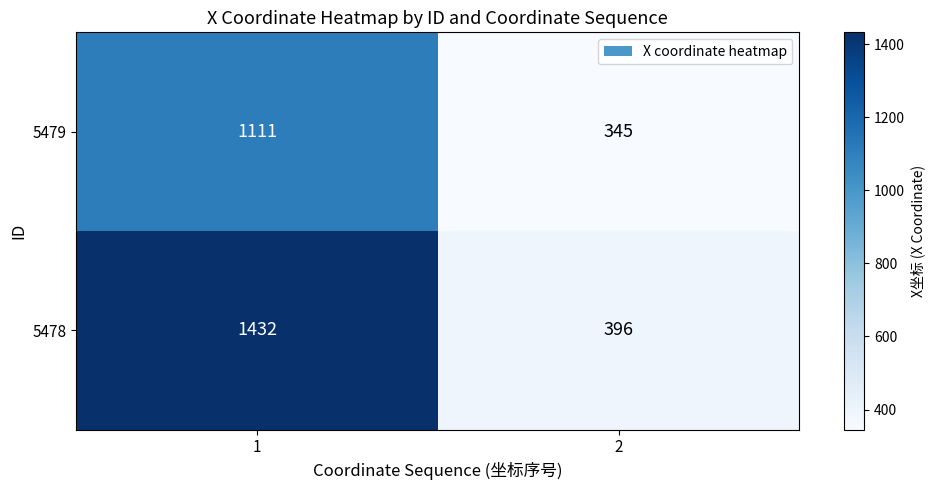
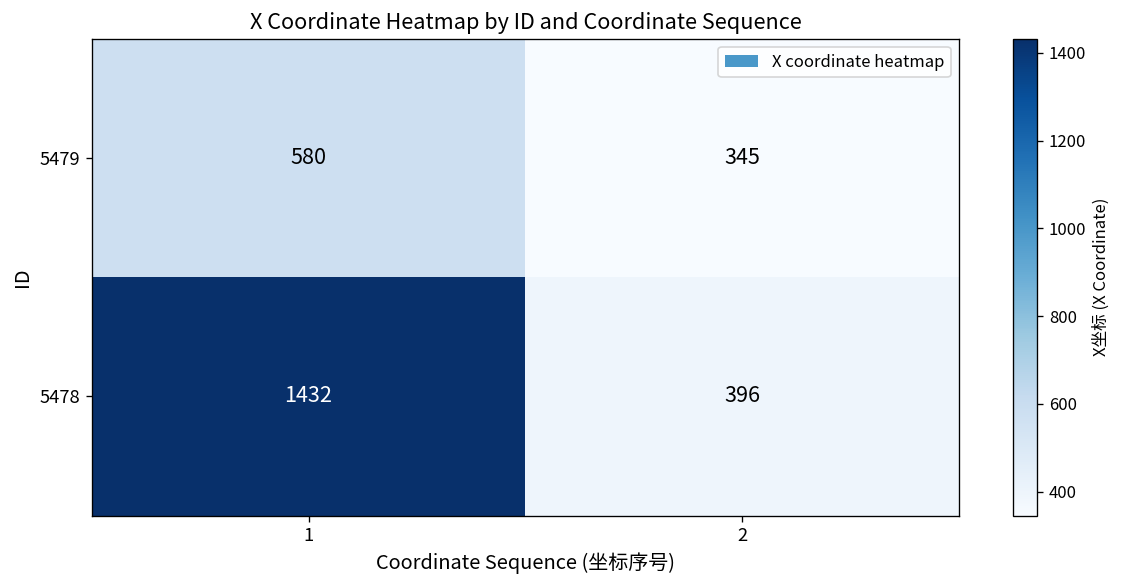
  {
    "5479": {
-     "1": 1111,
+     "1": 580,
      "2": 345
    },
    "5478": {
      "1": 1432,
      "2": 396
    }
  }
